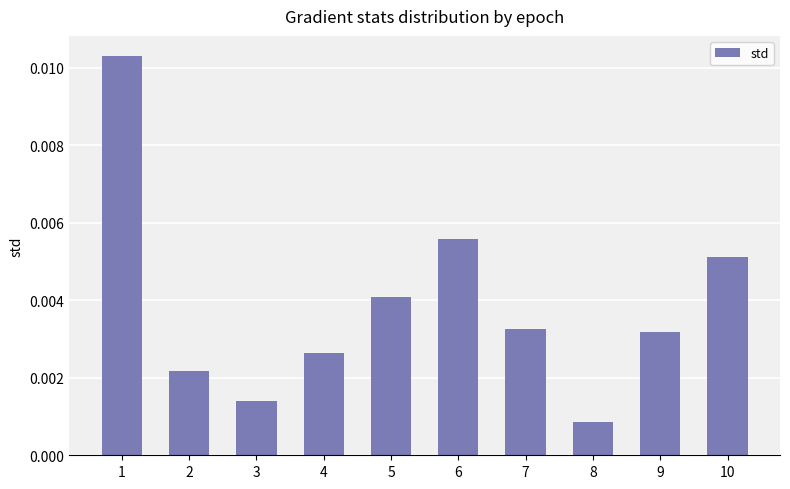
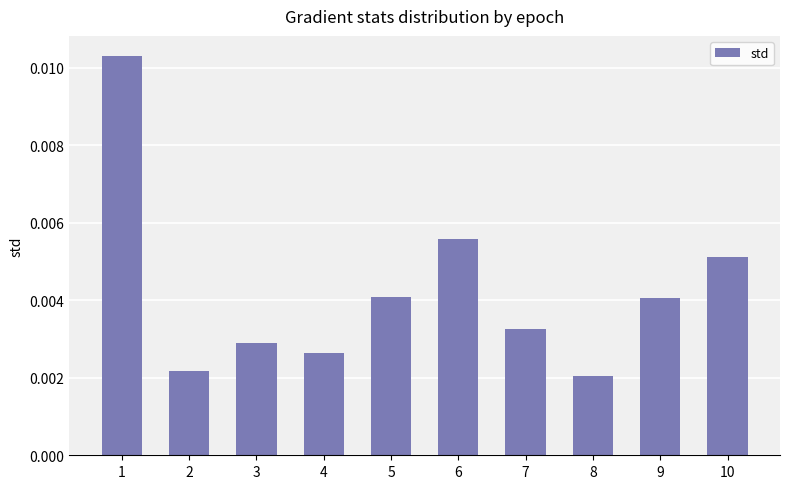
  {
    "1": 0.0103,
    "2": 0.0022,
-   "3": 0.0014,
+   "3": 0.0029,
    "4": 0.0026,
    "5": 0.0041,
    "6": 0.0056,
    "7": 0.0032,
-   "8": 0.0008,
-   "9": 0.0032,
+   "8": 0.0020,
+   "9": 0.0040,
    "10": 0.0051
  }
